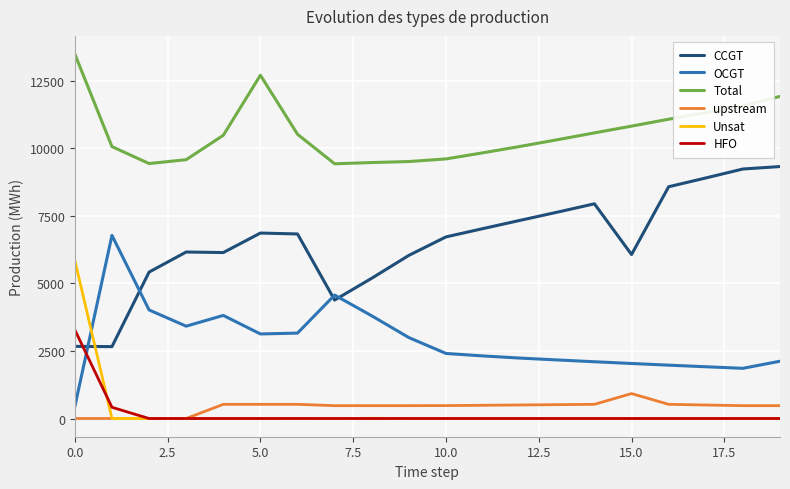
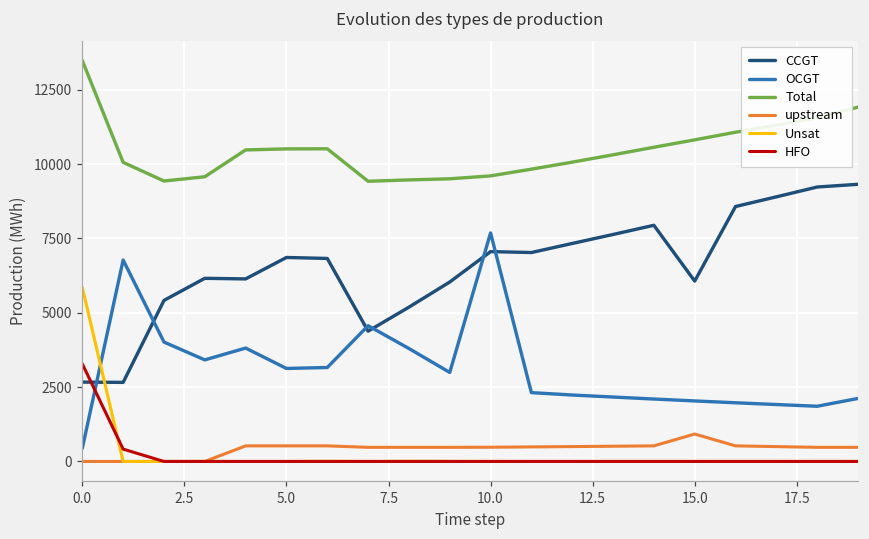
  {
    "CCGT": {
      "0.0": 2700,
      "5.0": 6900,
-     "10.0": 6700,
+     "10.0": 7100,
      "15.0": 6100
    },
    "OCGT": {
      "0.0": 400,
      "5.0": 3100,
-     "10.0": 2400,
+     "10.0": 7700,
      "15.0": 2000
    },
    "Total": {
      "0.0": 13500,
-     "5.0": 12700,
+     "5.0": 10500,
      "10.0": 9600,
      "15.0": 10800
    },
    "upstream": {
      "0.0": 0,
      "5.0": 500,
      "10.0": 500,
      "15.0": 900
    },
    "Unsat": {
      "0.0": 5800
    },
    "HFO": {
      "0.0": 3300
    }
  }
